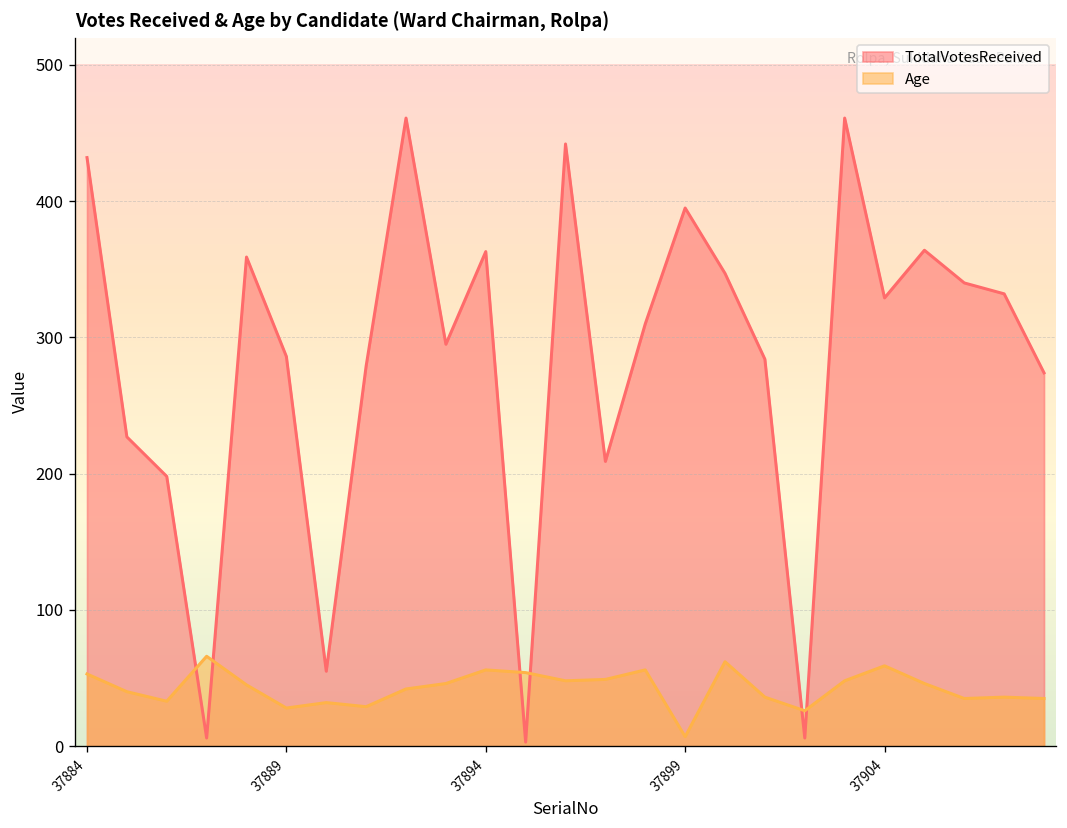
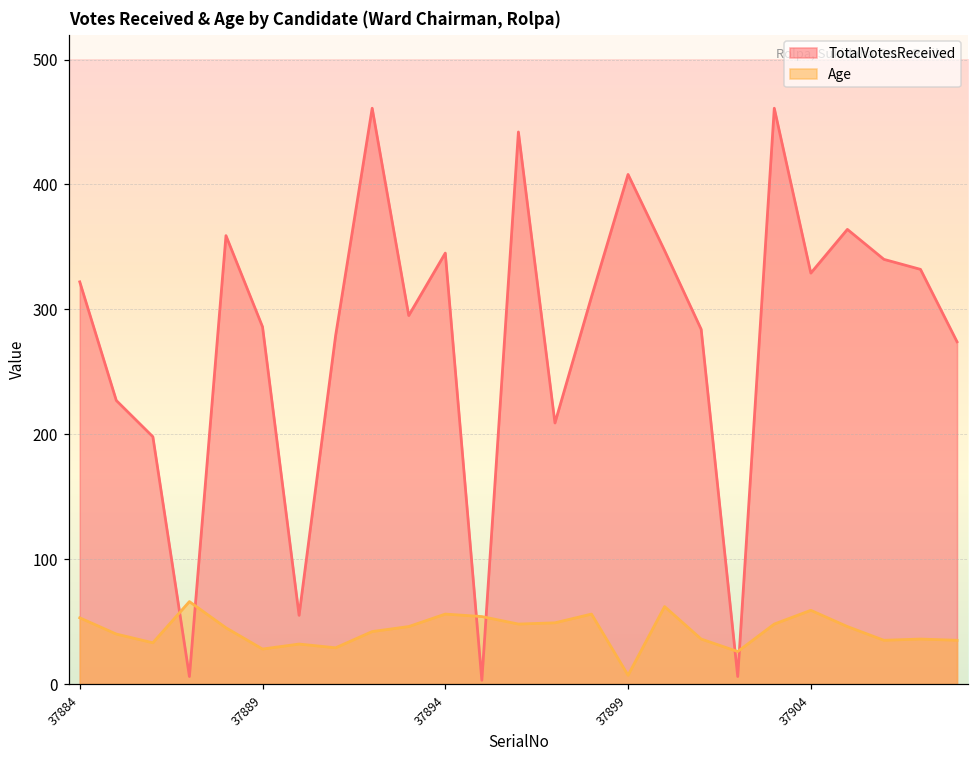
  {
    "TotalVotesReceived": {
-     "37884": 432,
+     "37884": 322,
      "37889": 286,
-     "37894": 363,
-     "37899": 395,
+     "37894": 345,
+     "37899": 408,
      "37904": 329
    },
    "Age": {
      "37884": 53,
      "37889": 28,
      "37894": 56,
      "37899": 7,
      "37904": 59
    }
  }
